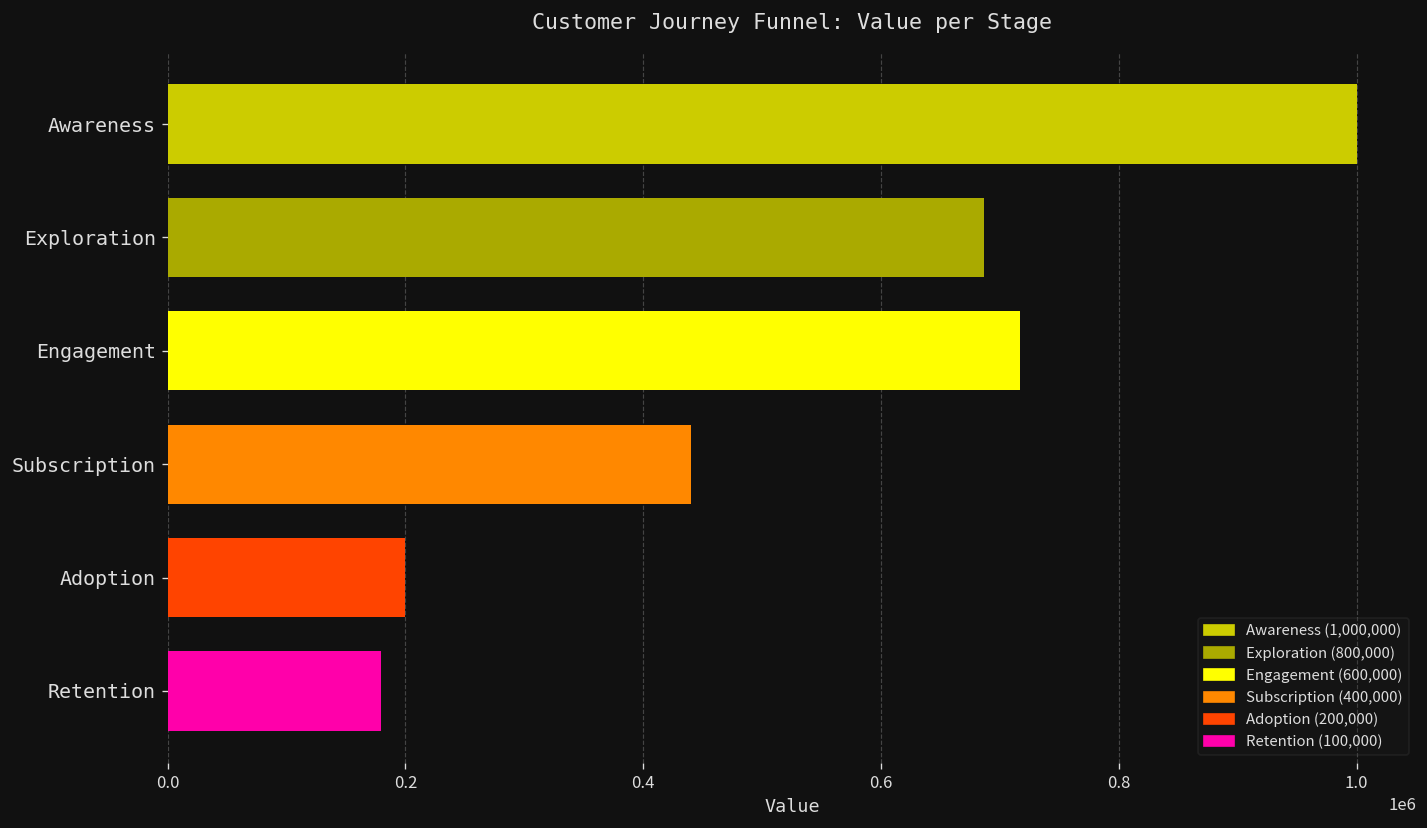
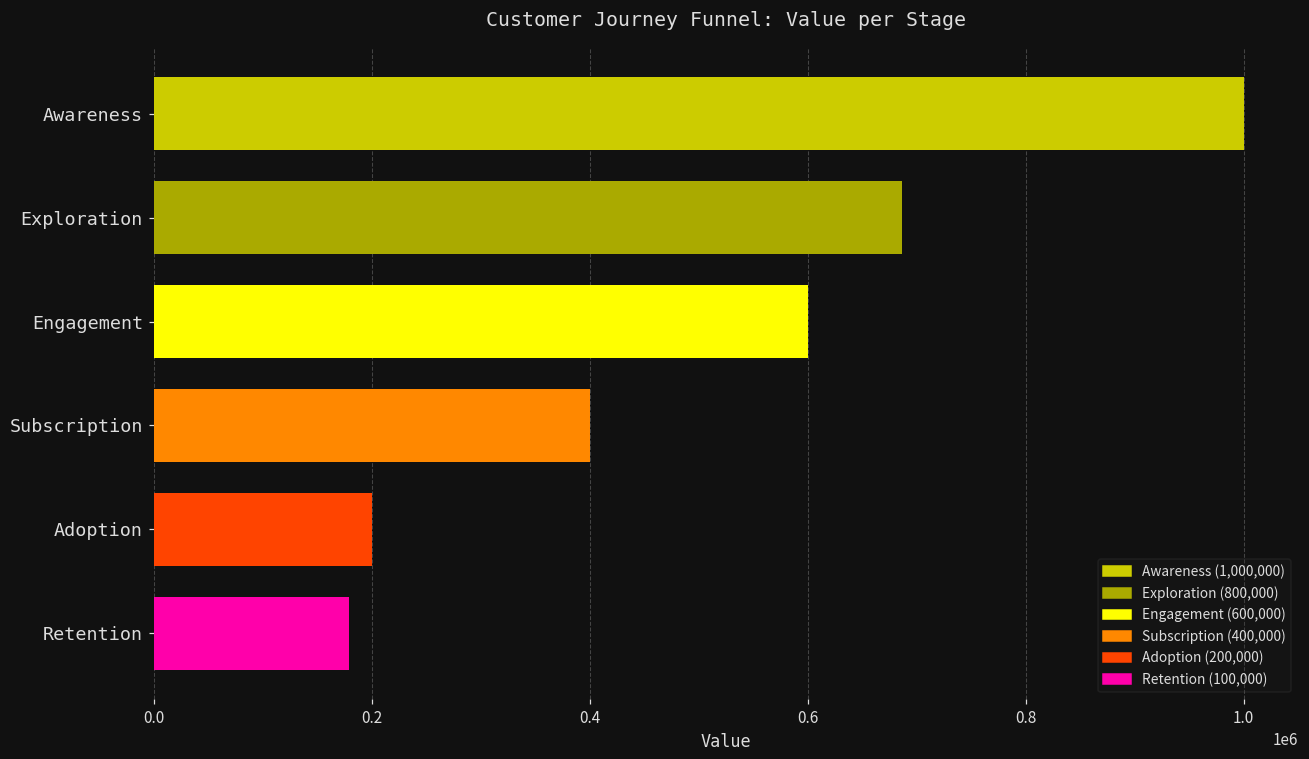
  {
    "Awareness": 1000000,
    "Exploration": 690000,
-   "Engagement": 720000,
-   "Subscription": 440000,
+   "Engagement": 600000,
+   "Subscription": 400000,
    "Adoption": 200000,
    "Retention": 180000
  }
